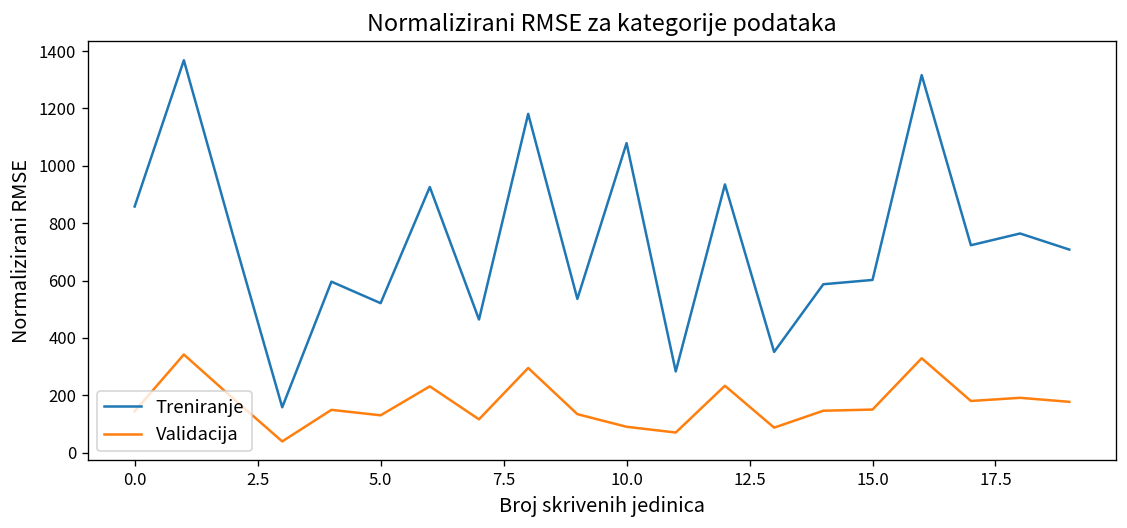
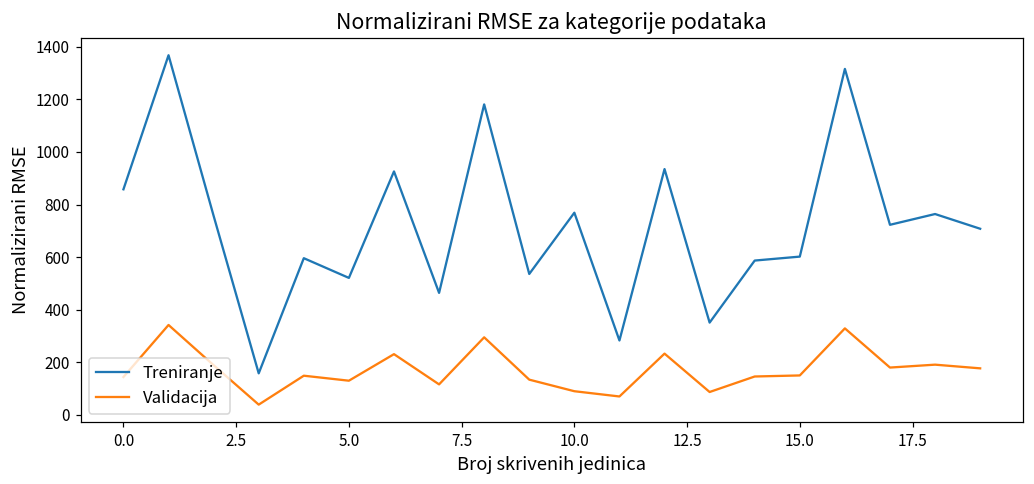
  {
    "Treniranje": {
      "0.0": 860,
      "5.0": 520,
-     "10.0": 1080,
+     "10.0": 770,
      "15.0": 600
    },
    "Validacija": {
      "5.0": 130,
      "10.0": 90,
      "15.0": 150
    }
  }
